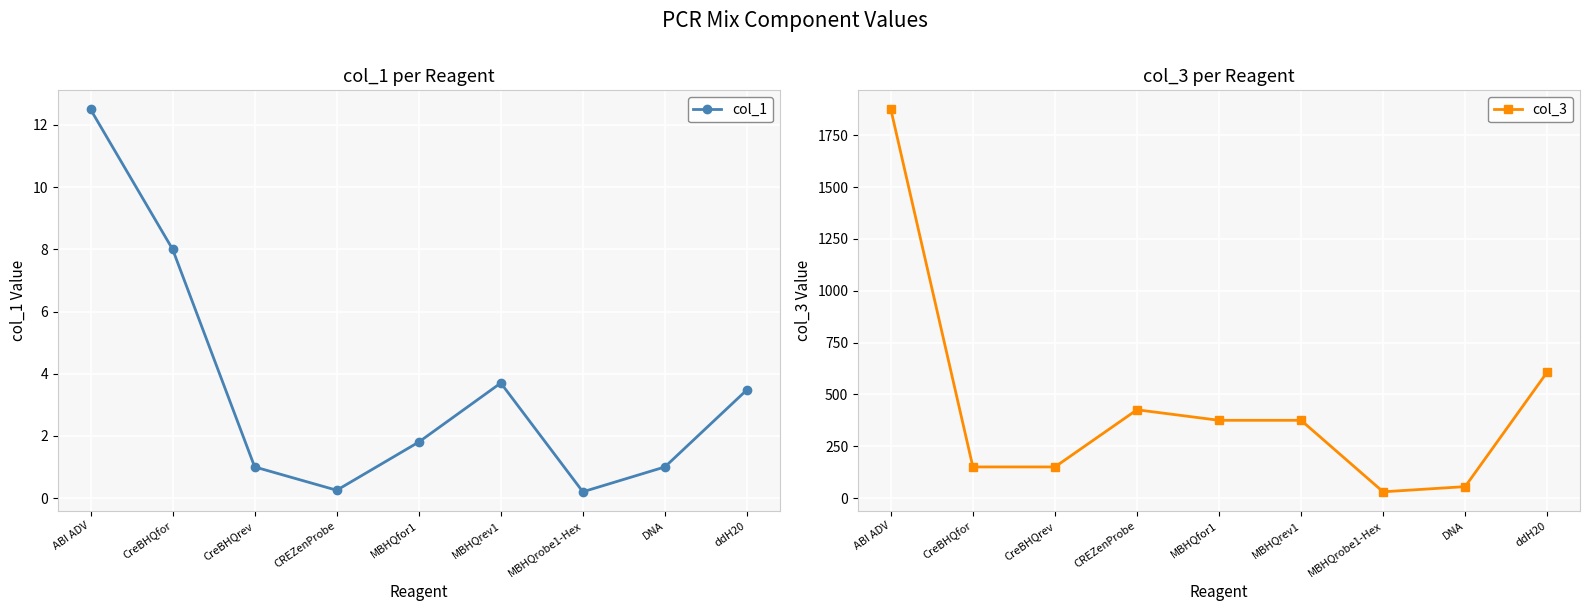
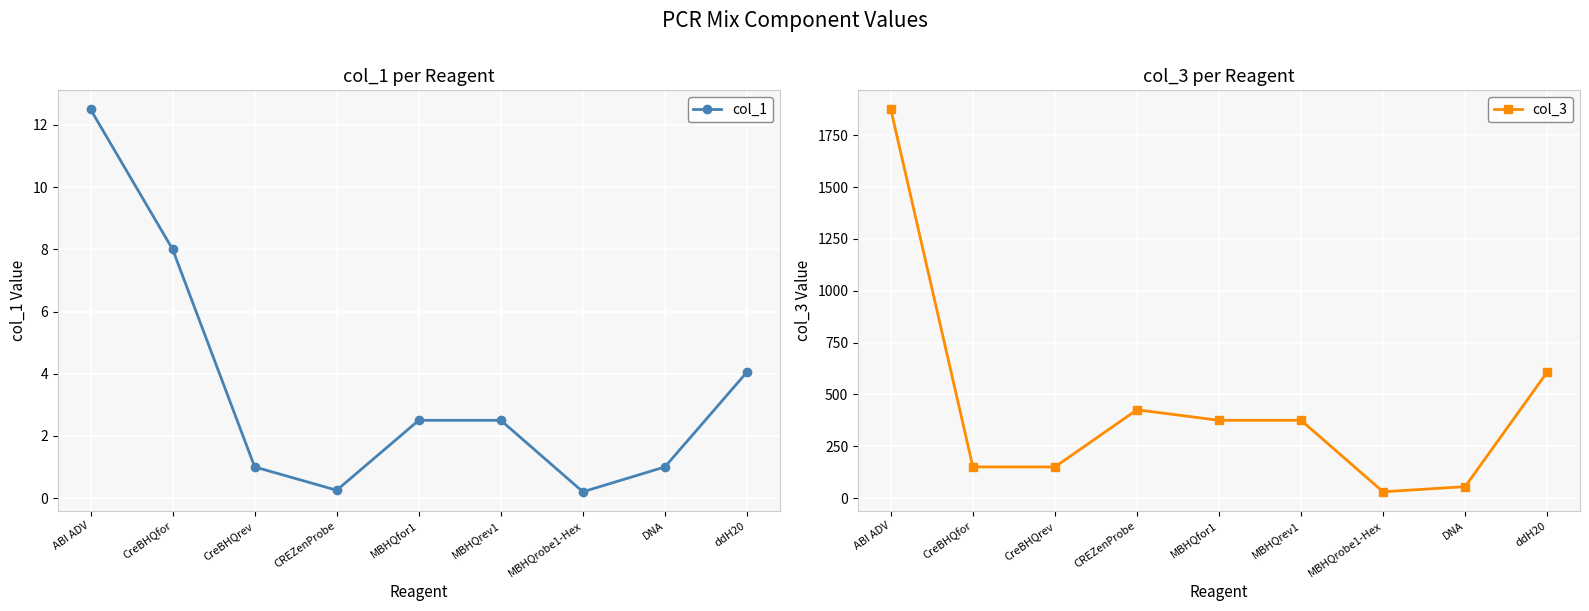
  {
    "col_1 per Reagent": {
      "ABI ADV": 12.5,
      "CreBHQfor": 8.0,
      "CreBHQrev": 1.0,
      "CREZenProbe": 0.3,
-     "MBHQfor1": 1.8,
-     "MBHQrev1": 3.7,
+     "MBHQfor1": 2.5,
+     "MBHQrev1": 2.5,
      "MBHQrobe1-Hex": 0.2,
      "DNA": 1.0,
-     "ddH20": 3.5
+     "ddH20": 4.1
    },
    "col_3 per Reagent": {
      "ABI ADV": 1880,
      "CreBHQfor": 150,
      "CreBHQrev": 150,
      "CREZenProbe": 430,
      "MBHQfor1": 380,
      "MBHQrev1": 380,
      "MBHQrobe1-Hex": 30,
      "DNA": 60,
      "ddH20": 610
    }
  }
